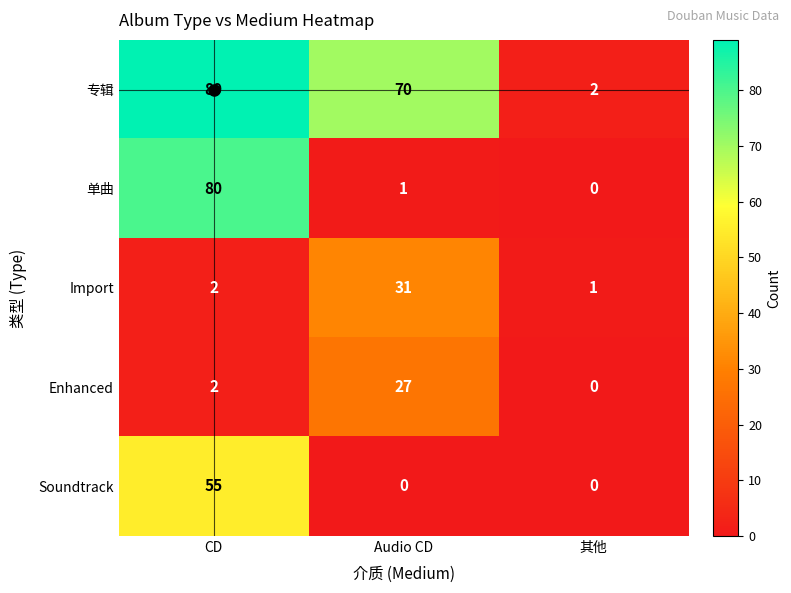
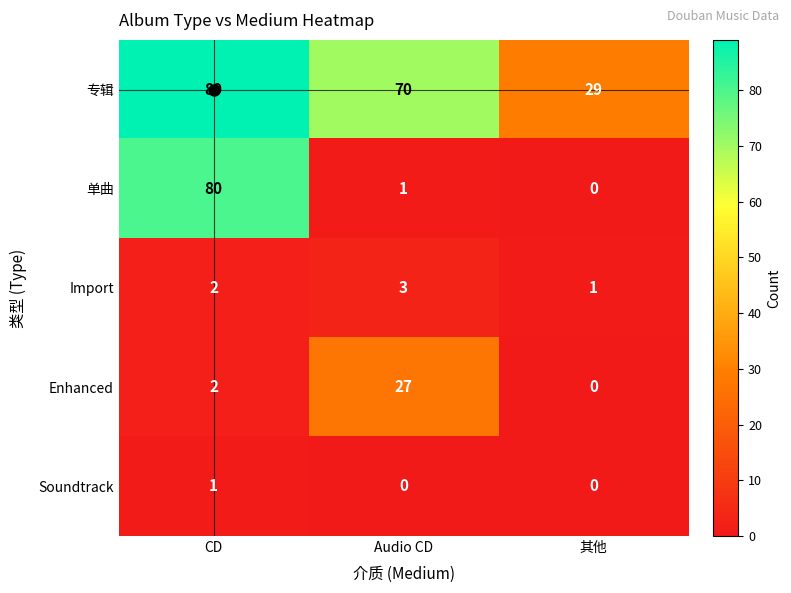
  {
    "专辑": {
      "Audio CD": 70,
-     "其他": 2
+     "其他": 29
    },
    "单曲": {
      "CD": 80,
      "Audio CD": 1,
      "其他": 0
    },
    "Import": {
      "CD": 2,
-     "Audio CD": 31,
+     "Audio CD": 3,
      "其他": 1
    },
    "Enhanced": {
      "CD": 2,
      "Audio CD": 27,
      "其他": 0
    },
    "Soundtrack": {
-     "CD": 55,
+     "CD": 1,
      "Audio CD": 0,
      "其他": 0
    }
  }
